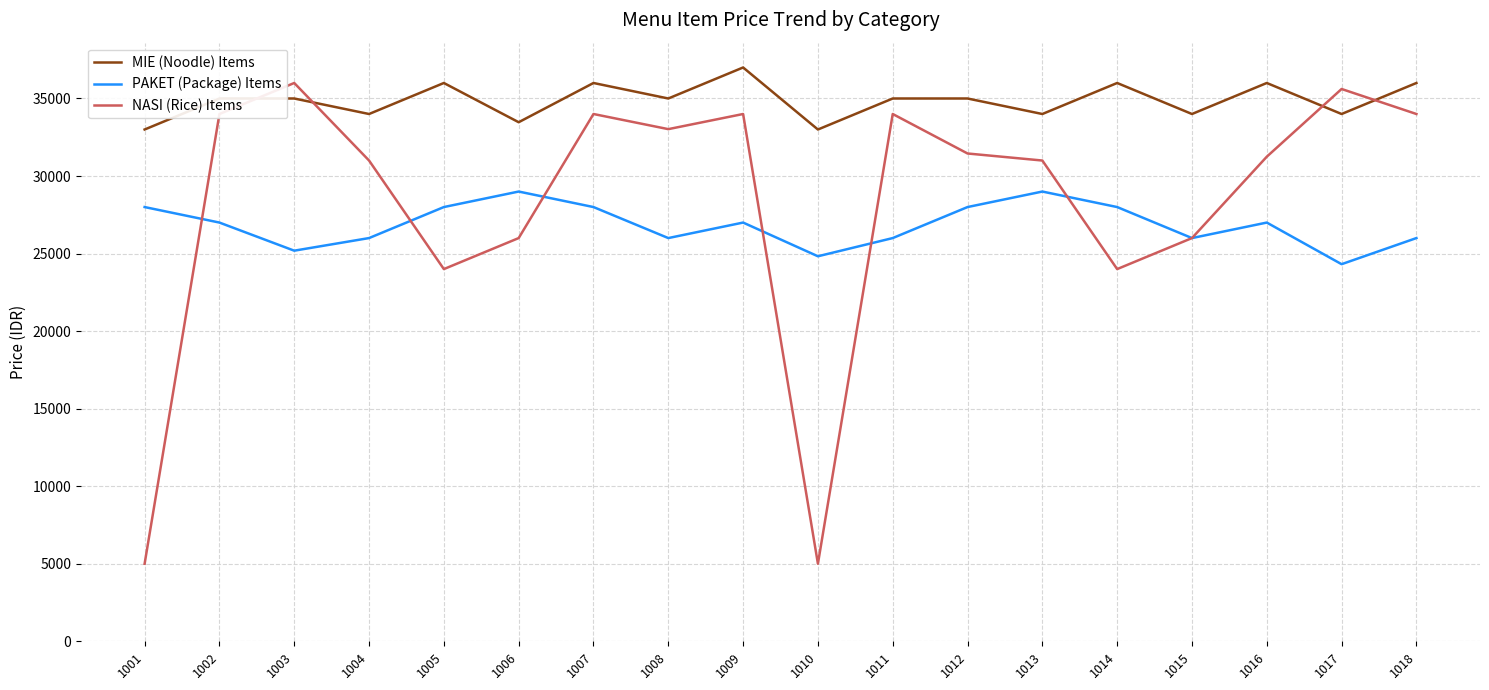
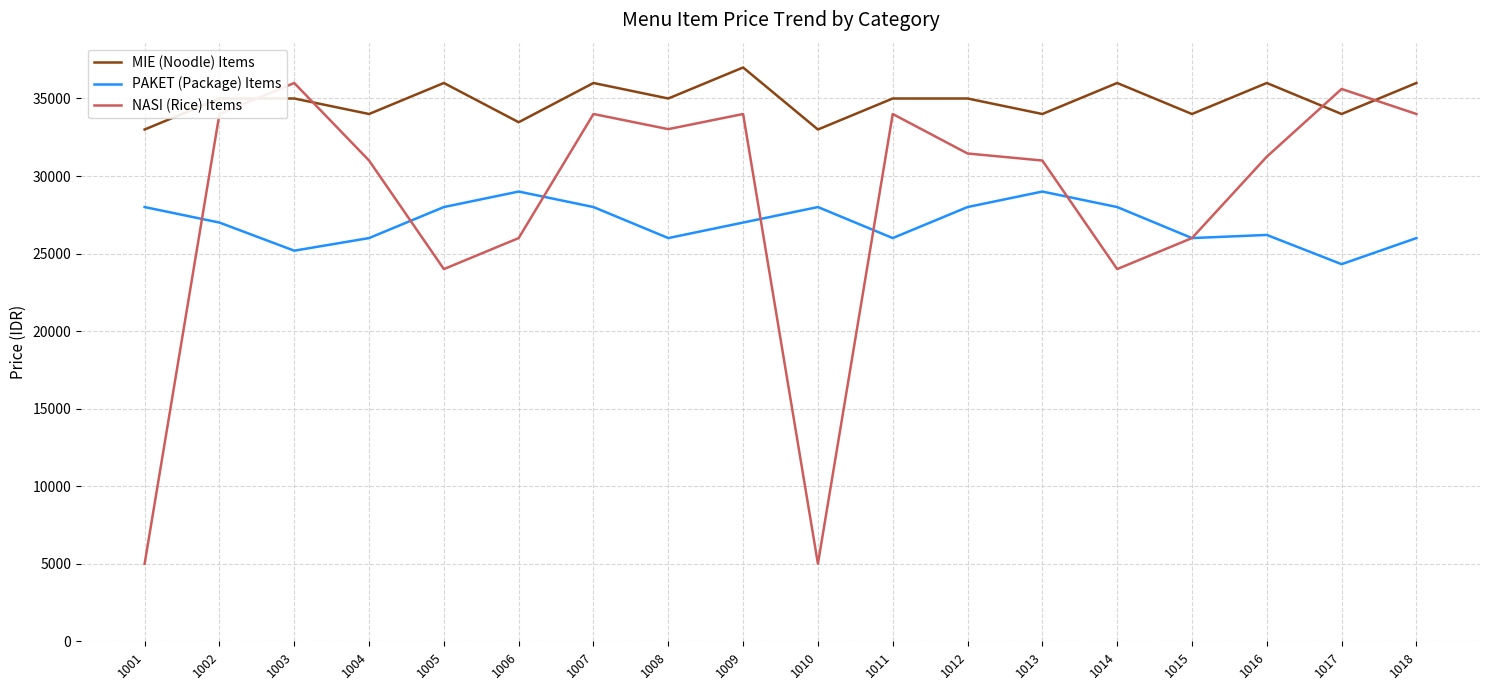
  {
    "MIE (Noodle) Items": {
      "1001": 33000,
      "1003": 35000,
      "1004": 34000,
      "1005": 36000,
      "1006": 33500,
      "1007": 36000,
      "1008": 35000,
      "1009": 37000,
      "1010": 33000,
      "1011": 35000,
      "1012": 35000,
      "1013": 34000,
      "1014": 36000,
      "1015": 34000,
      "1016": 36000,
      "1017": 34000,
      "1018": 36000
    },
    "PAKET (Package) Items": {
      "1001": 28000,
      "1002": 27000,
      "1003": 25200,
      "1004": 26000,
      "1005": 28000,
      "1006": 29000,
      "1007": 28000,
      "1008": 26000,
      "1009": 27000,
-     "1010": 24800,
+     "1010": 28000,
      "1011": 26000,
      "1012": 28000,
      "1013": 29000,
      "1014": 28000,
-     "1016": 27000,
+     "1016": 26200,
      "1017": 24300,
      "1018": 26000
    },
    "NASI (Rice) Items": {
      "1001": 5000,
      "1003": 36000,
      "1004": 31000,
      "1005": 24000,
      "1006": 26000,
      "1007": 34000,
      "1008": 33000,
      "1009": 34000,
      "1010": 5000,
      "1011": 34000,
      "1012": 31500,
      "1013": 31000,
      "1014": 24000,
      "1016": 31200,
      "1017": 35600,
      "1018": 34000
    }
  }
